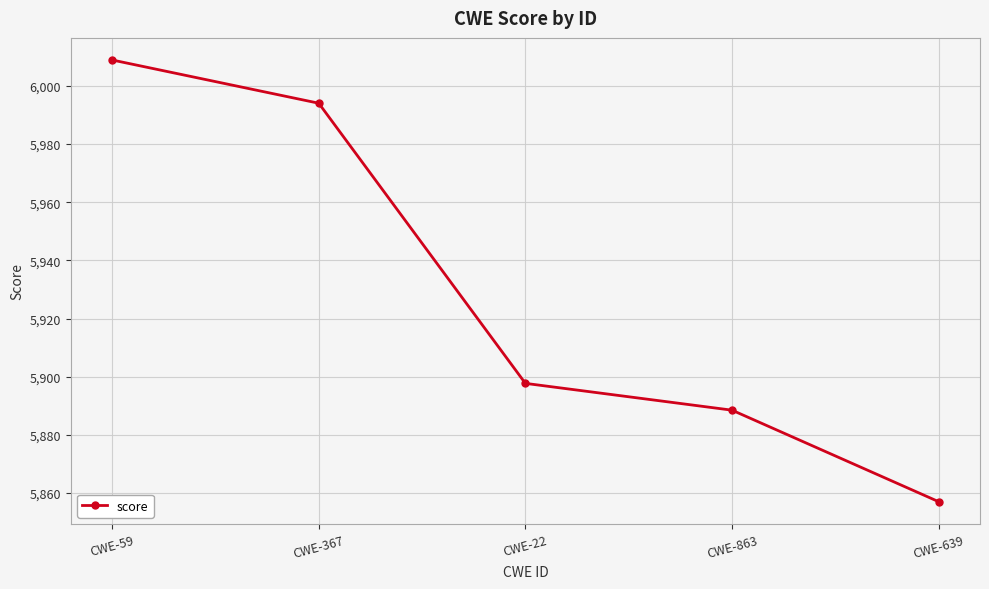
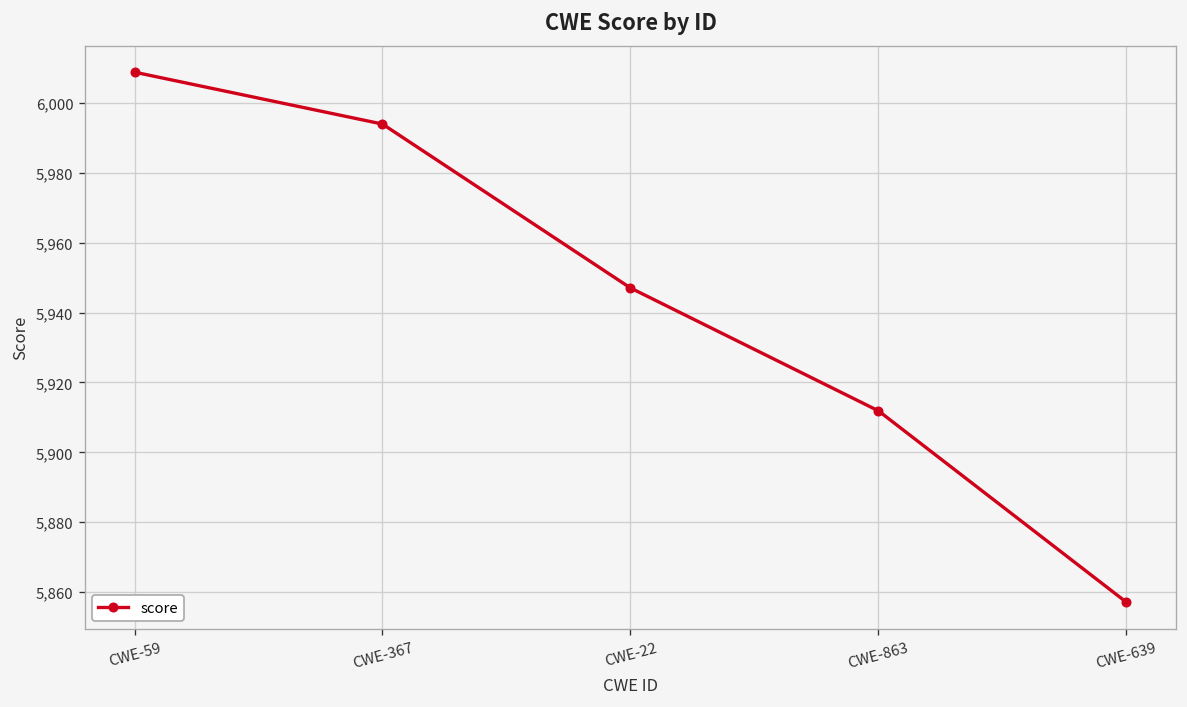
  {
    "CWE-59": "6,009",
    "CWE-367": "5,994",
-   "CWE-22": "5,898",
-   "CWE-863": "5,889",
+   "CWE-22": "5,947",
+   "CWE-863": "5,912",
    "CWE-639": "5,857"
  }
